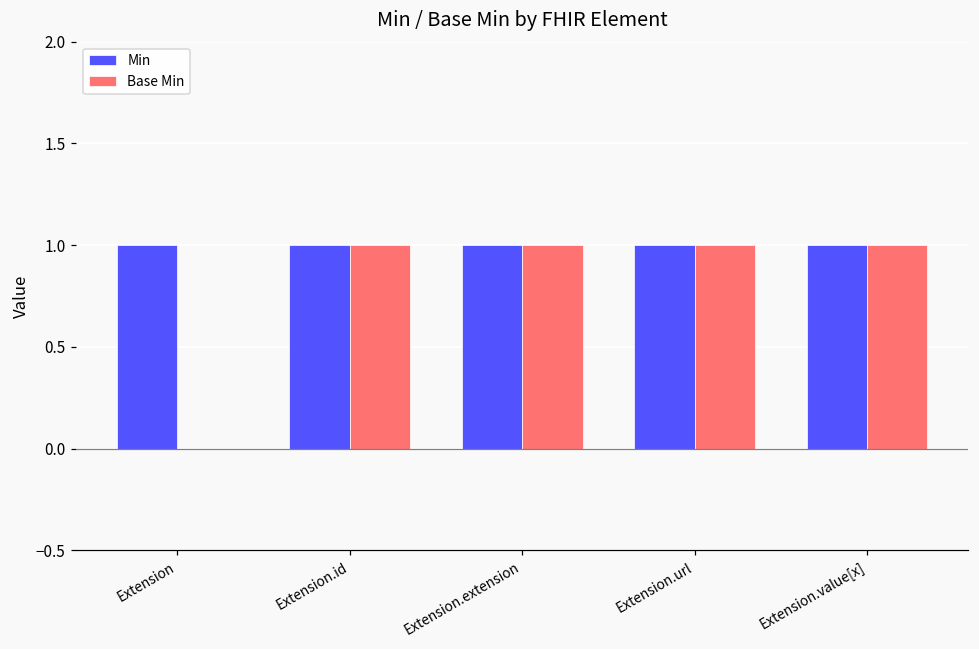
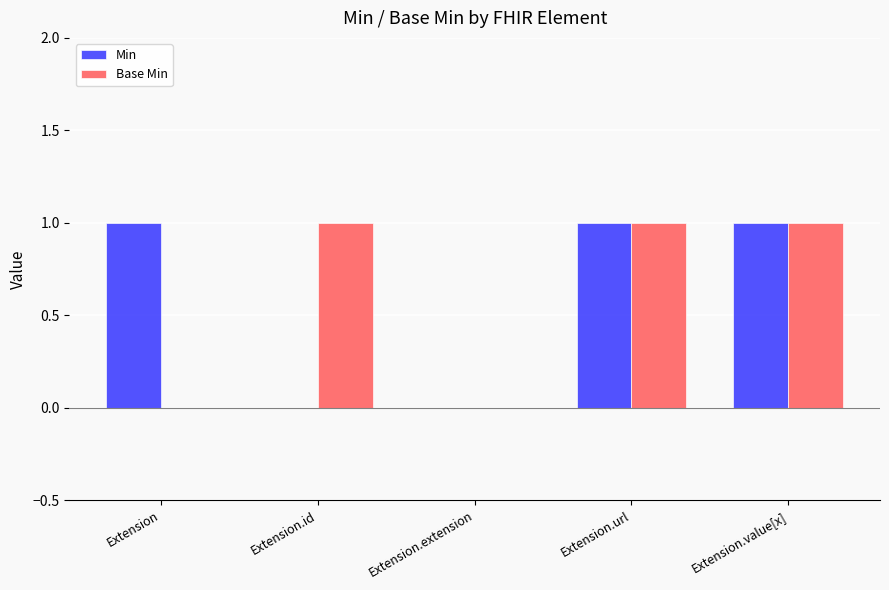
  {
    "Min": {
      "Extension": 1,
-     "Extension.id": 1,
-     "Extension.extension": 1,
+     "Extension.id": 0,
+     "Extension.extension": 0,
      "Extension.url": 1,
      "Extension.value[x]": 1
    },
    "Base Min": {
      "Extension": 0,
      "Extension.id": 1,
-     "Extension.extension": 1,
+     "Extension.extension": 0,
      "Extension.url": 1,
      "Extension.value[x]": 1
    }
  }
